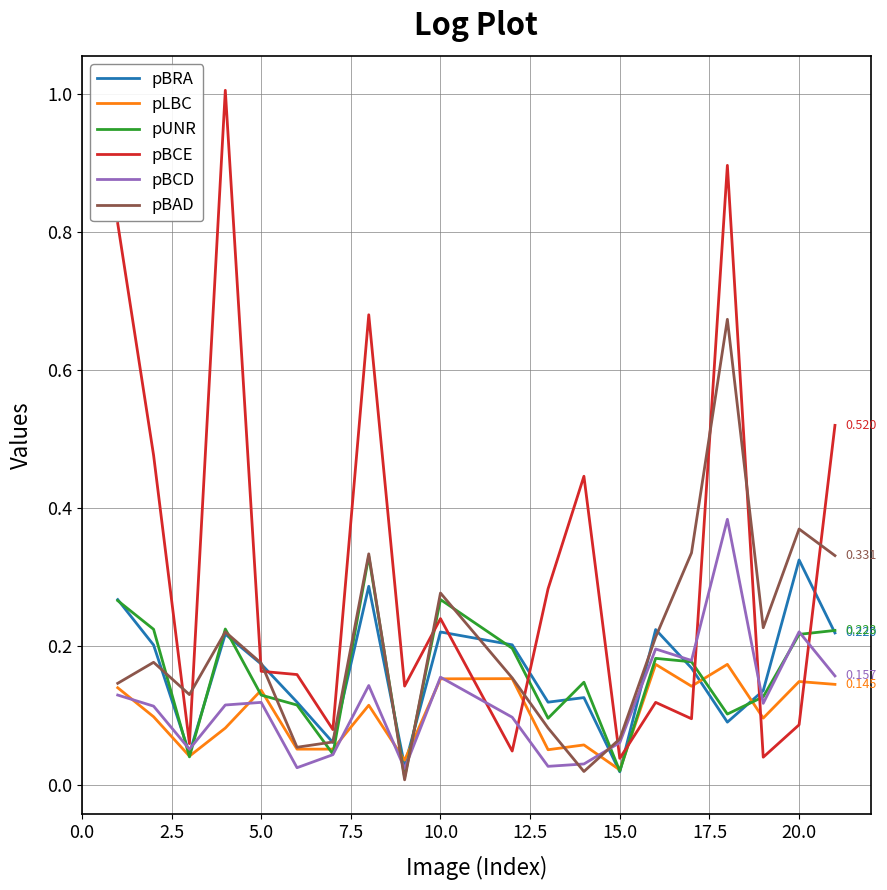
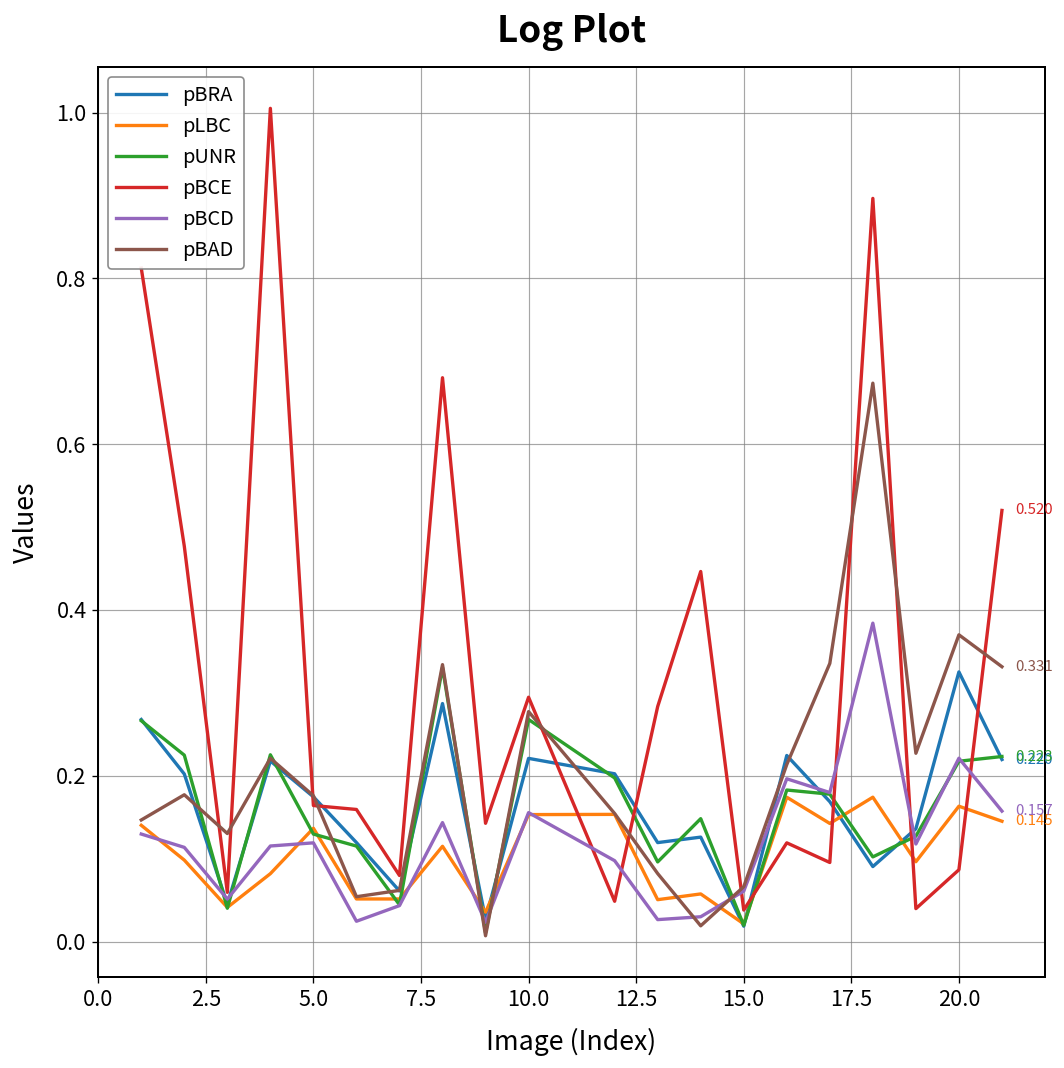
  {
    "pBRA": {
      "10.0": 0.22,
      "20.0": 0.33
    },
    "pLBC": {
      "5.0": 0.14,
-     "20.0": 0.15
+     "20.0": 0.16
    },
    "pUNR": {
      "5.0": 0.13,
      "10.0": 0.27,
      "20.0": 0.22
    },
    "pBCE": {
      "5.0": 0.16,
-     "10.0": 0.24,
+     "10.0": 0.29,
      "15.0": 0.04,
      "20.0": 0.09
    },
    "pBCD": {
      "5.0": 0.12,
      "15.0": 0.06,
      "20.0": 0.22
    },
    "pBAD": {
      "10.0": 0.28,
      "15.0": 0.07,
      "20.0": 0.37
    }
  }
